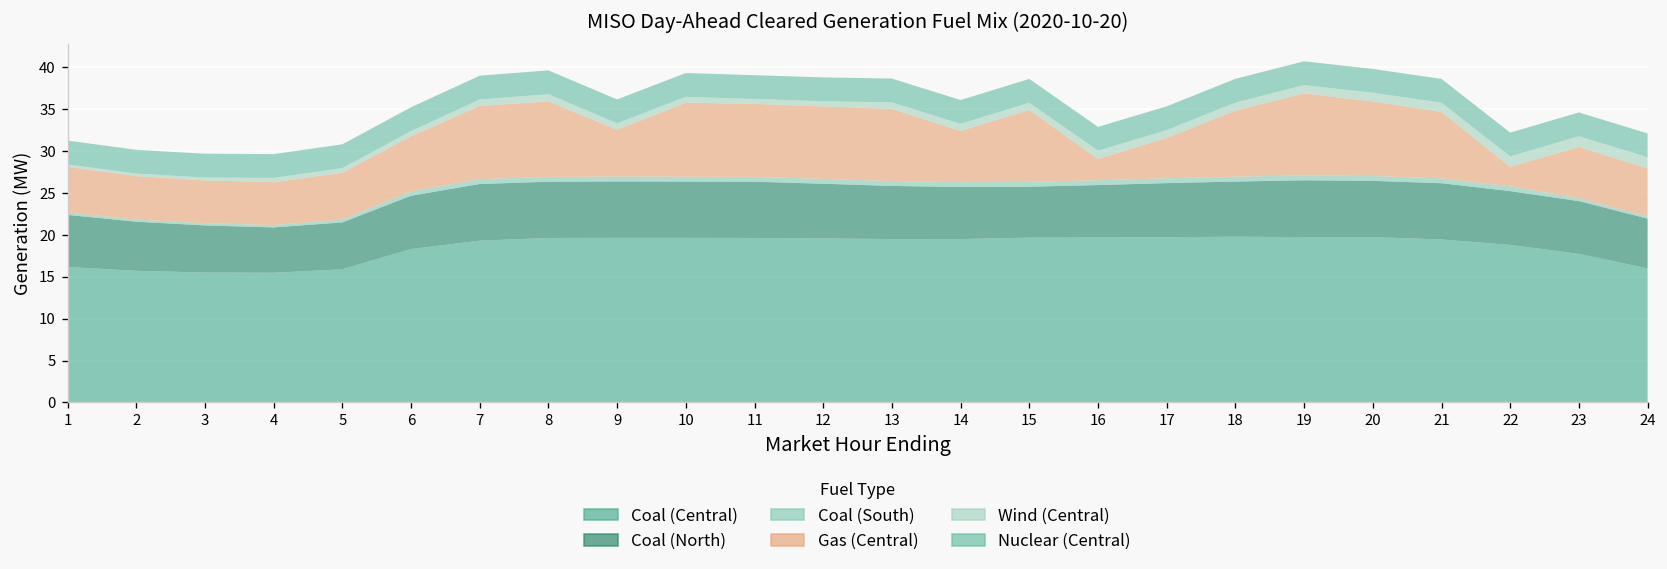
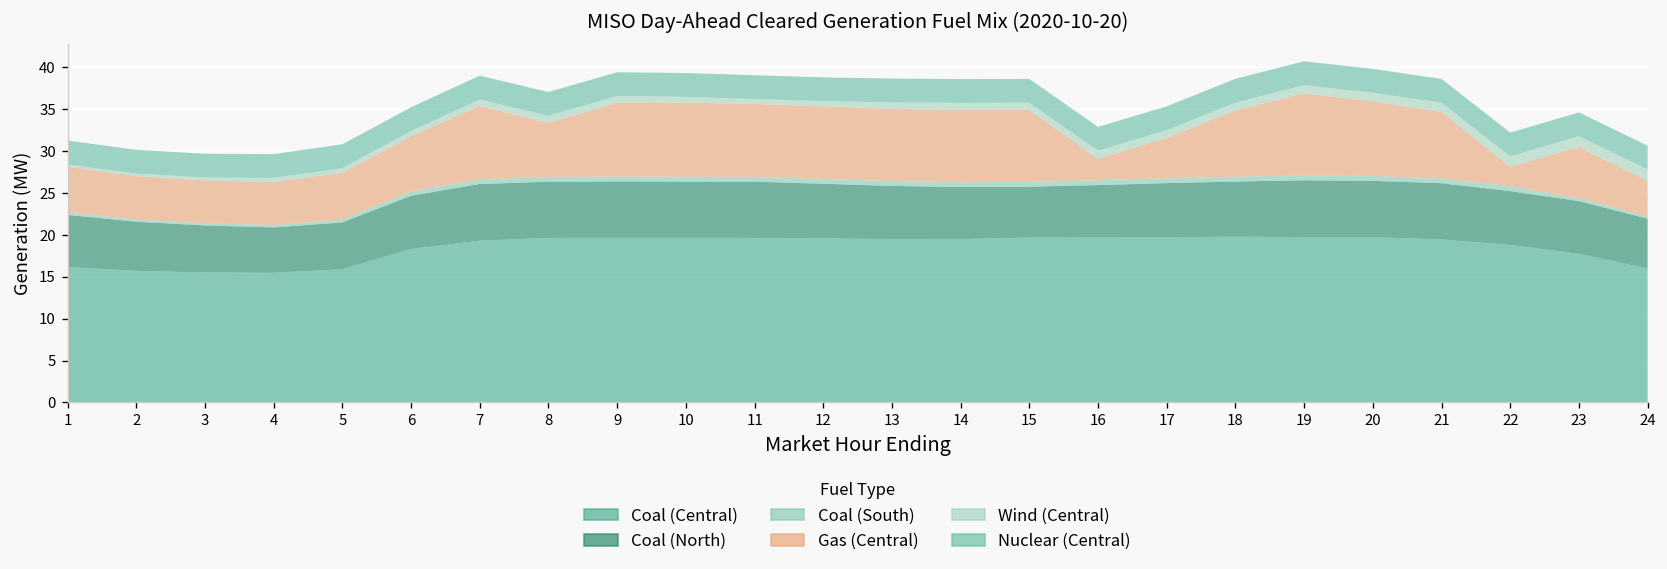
  {
    "Gas (Central)": {
      "4": 5,
      "5": 6,
      "6": 7,
      "7": 9,
-     "8": 9,
-     "9": 6,
+     "8": 6,
+     "9": 9,
      "10": 9,
      "11": 9,
      "12": 9,
      "13": 9,
-     "14": 6,
+     "14": 9,
      "15": 9,
      "16": 3,
      "17": 5,
      "18": 8,
      "19": 10,
      "20": 9,
      "21": 8,
      "22": 2,
      "23": 6,
-     "24": 6
+     "24": 4
    }
  }
